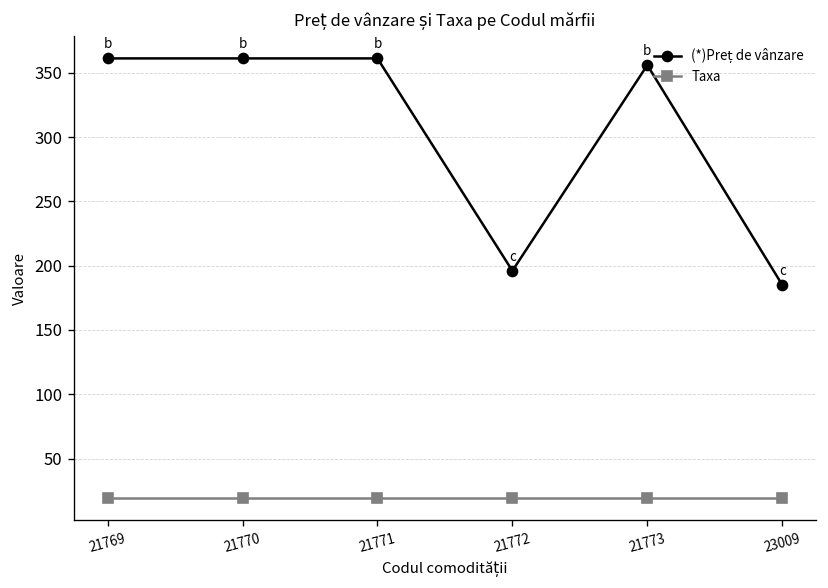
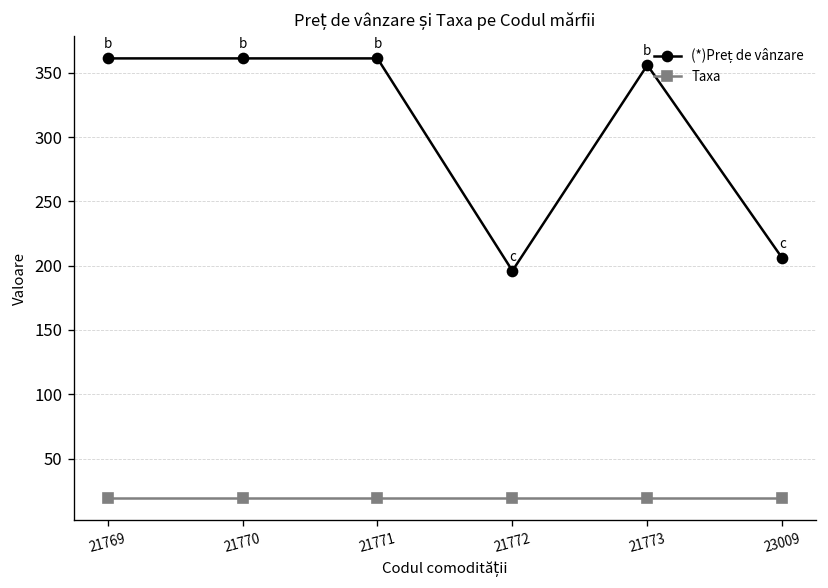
  {
    "(*)Preț de vânzare": {
      "21769": 361,
      "21770": 361,
      "21771": 361,
      "21772": 196,
      "21773": 356,
-     "23009": 185
+     "23009": 206
    },
    "Taxa": {
      "21769": 19,
      "21770": 19,
      "21771": 19,
      "21772": 19,
      "21773": 19,
      "23009": 19
    }
  }
